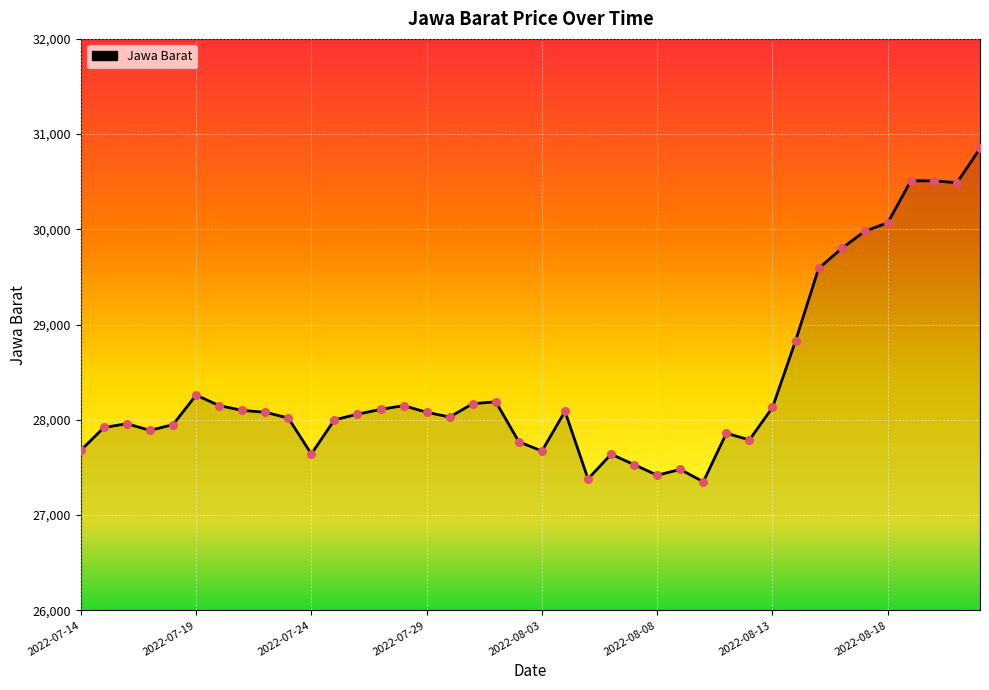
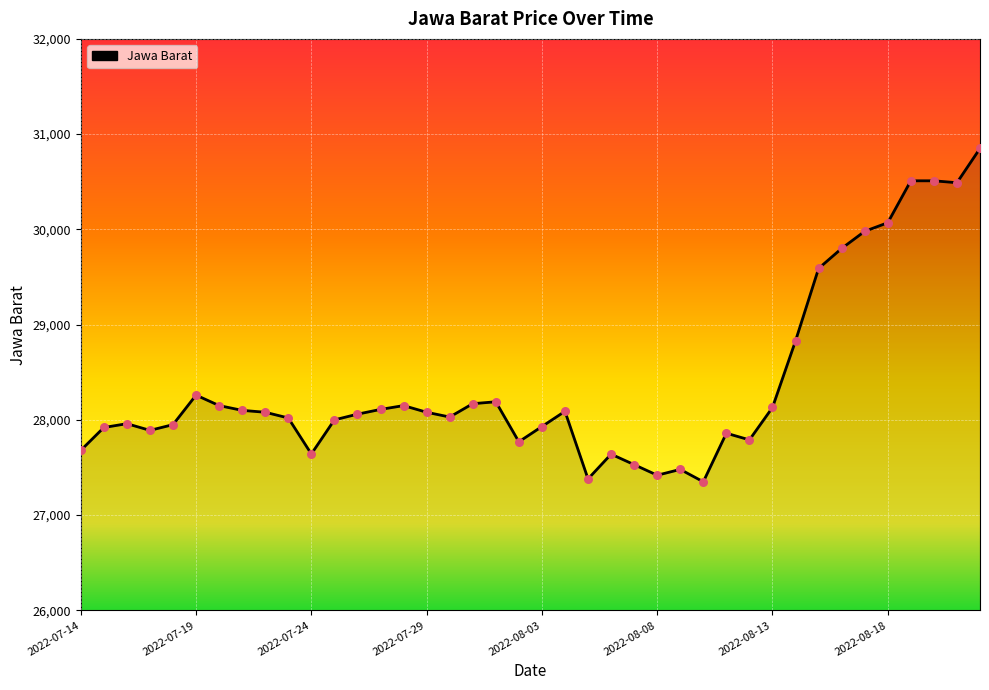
  {
    "2022-07-14": "27,700",
    "2022-07-19": "28,300",
    "2022-07-24": "27,600",
    "2022-07-29": "28,100",
-   "2022-08-03": "27,700",
+   "2022-08-03": "27,900",
    "2022-08-08": "27,400",
    "2022-08-13": "28,100",
    "2022-08-18": "30,100"
  }
